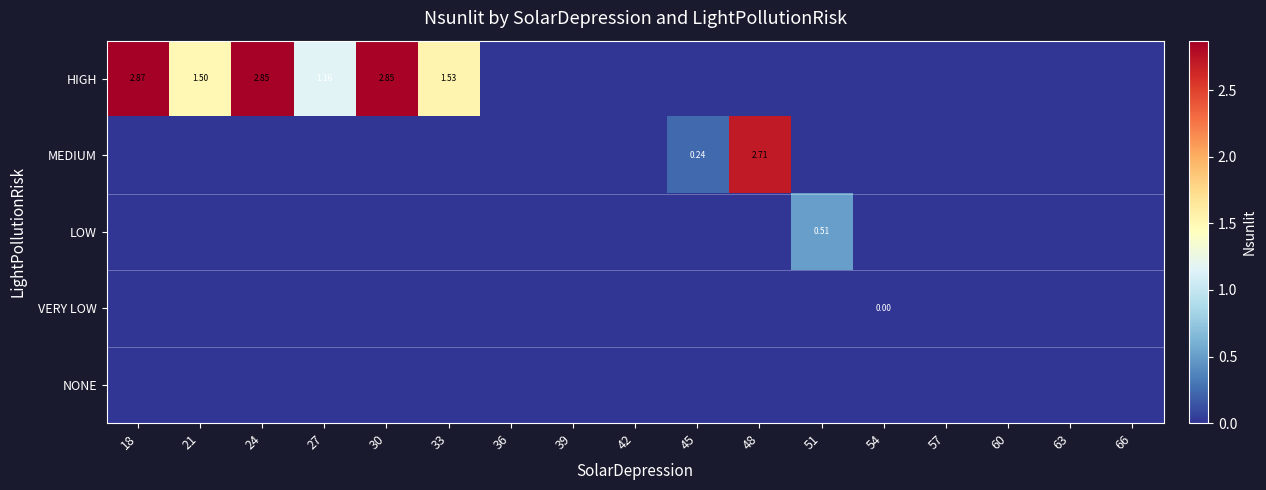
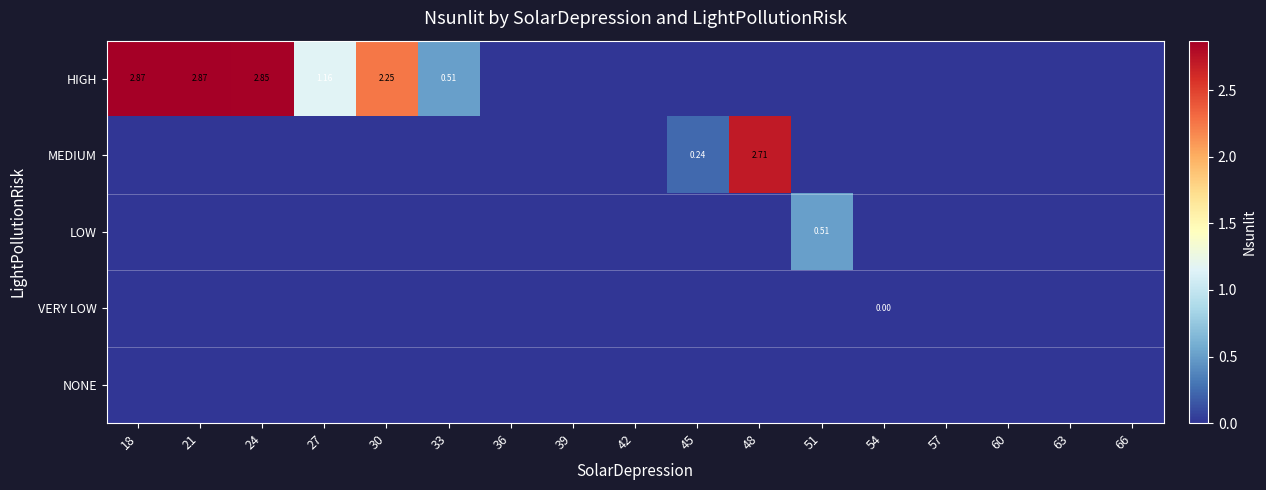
  {
    "HIGH": {
      "18": 2.87,
-     "21": 1.50,
+     "21": 2.87,
      "24": 2.85,
-     "30": 2.85,
-     "33": 1.53
+     "30": 2.25,
+     "33": 0.51
    },
    "MEDIUM": {
      "45": 0.24,
      "48": 2.71
    },
    "LOW": {
      "51": 0.51
    },
    "VERY LOW": {
      "54": 0.00
    }
  }
